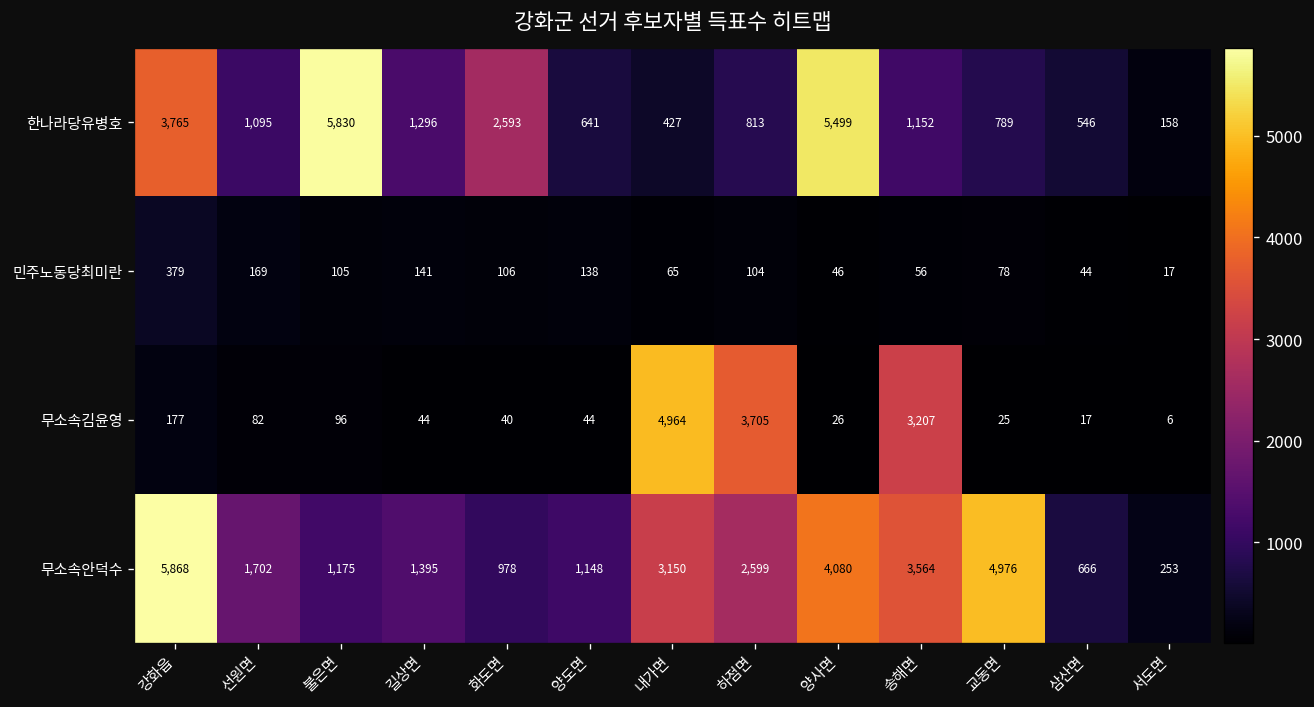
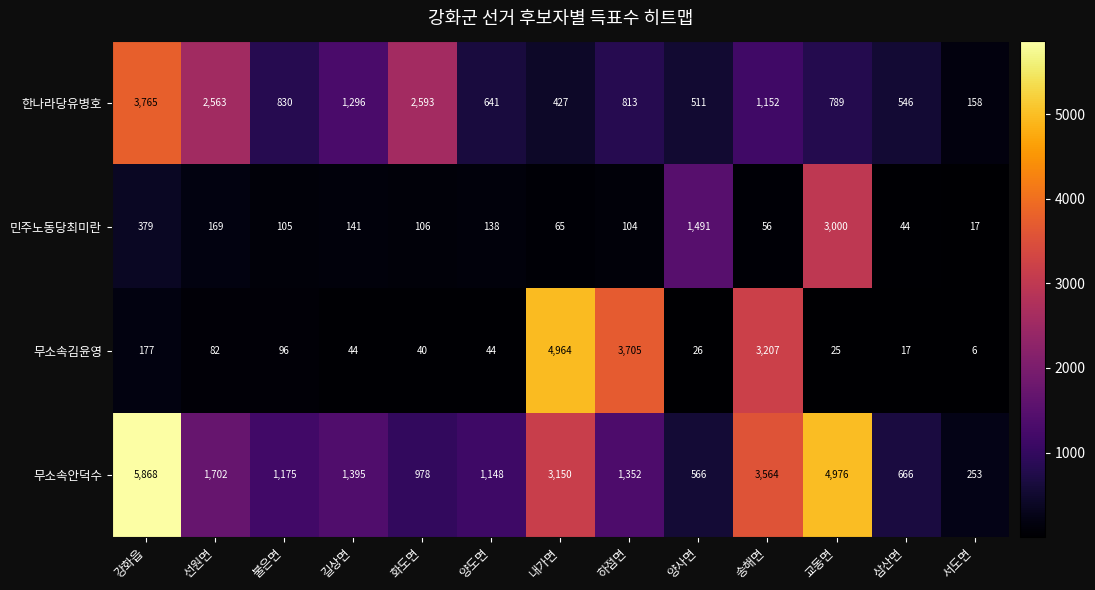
  {
    "한나라당유병호": {
      "강화읍": "3,765",
-     "선원면": "1,095",
-     "불은면": "5,830",
+     "선원면": "2,563",
+     "불은면": "830",
      "길상면": "1,296",
      "화도면": "2,593",
      "양도면": "641",
      "내가면": "427",
      "하점면": "813",
-     "양사면": "5,499",
+     "양사면": "511",
      "송해면": "1,152",
      "교동면": "789",
      "삼산면": "546",
      "서도면": "158"
    },
    "민주노동당최미란": {
      "강화읍": "379",
      "선원면": "169",
      "불은면": "105",
      "길상면": "141",
      "화도면": "106",
      "양도면": "138",
      "내가면": "65",
      "하점면": "104",
-     "양사면": "46",
+     "양사면": "1,491",
      "송해면": "56",
-     "교동면": "78",
+     "교동면": "3,000",
      "삼산면": "44",
      "서도면": "17"
    },
    "무소속김윤영": {
      "강화읍": "177",
      "선원면": "82",
      "불은면": "96",
      "길상면": "44",
      "화도면": "40",
      "양도면": "44",
      "내가면": "4,964",
      "하점면": "3,705",
      "양사면": "26",
      "송해면": "3,207",
      "교동면": "25",
      "삼산면": "17",
      "서도면": "6"
    },
    "무소속안덕수": {
      "강화읍": "5,868",
      "선원면": "1,702",
      "불은면": "1,175",
      "길상면": "1,395",
      "화도면": "978",
      "양도면": "1,148",
      "내가면": "3,150",
-     "하점면": "2,599",
-     "양사면": "4,080",
+     "하점면": "1,352",
+     "양사면": "566",
      "송해면": "3,564",
      "교동면": "4,976",
      "삼산면": "666",
      "서도면": "253"
    }
  }
